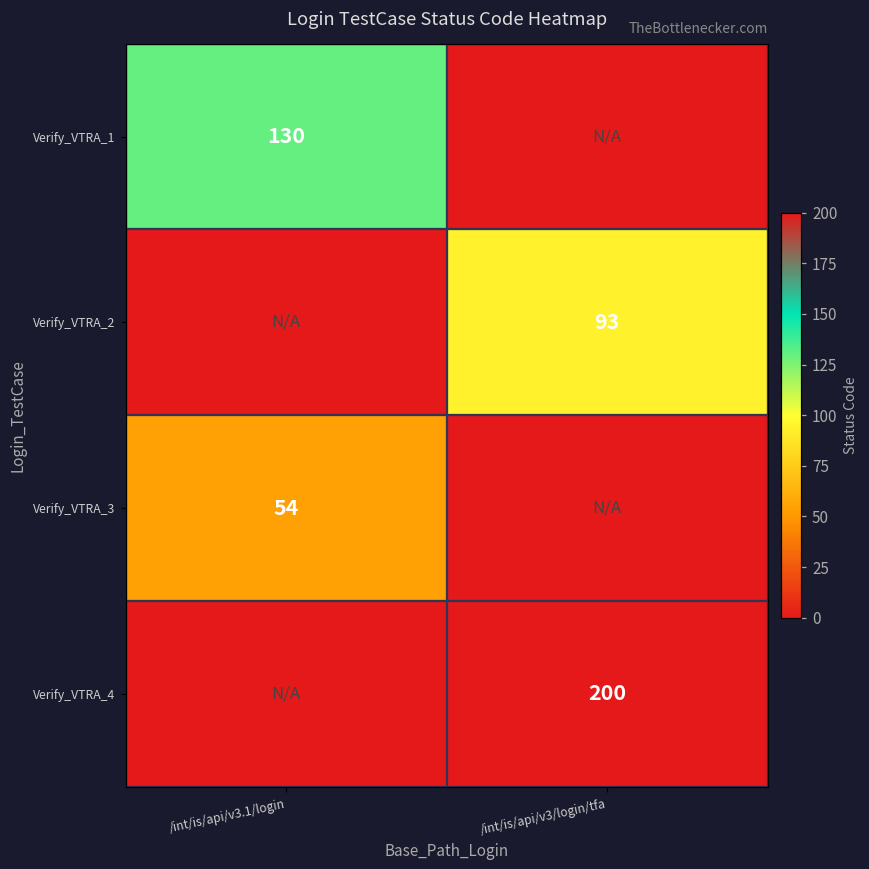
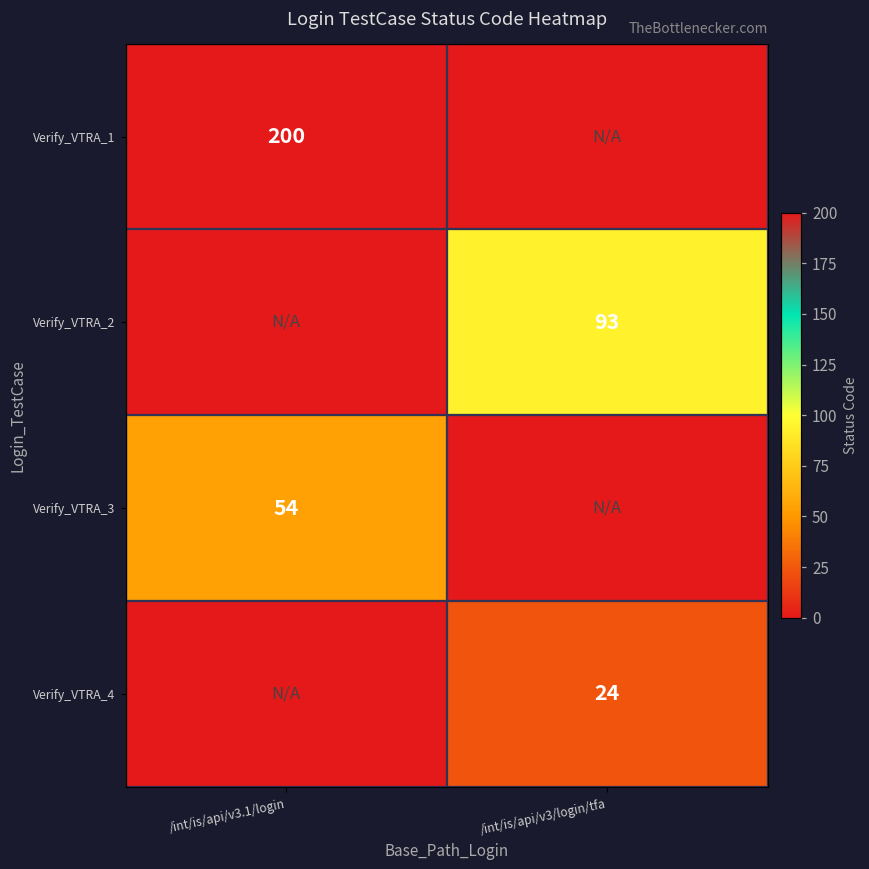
  {
    "Verify_VTRA_1": {
-     "/int/is/api/v3.1/login": 130
+     "/int/is/api/v3.1/login": 200
    },
    "Verify_VTRA_2": {
      "/int/is/api/v3/login/tfa": 93
    },
    "Verify_VTRA_3": {
      "/int/is/api/v3.1/login": 54
    },
    "Verify_VTRA_4": {
-     "/int/is/api/v3/login/tfa": 200
+     "/int/is/api/v3/login/tfa": 24
    }
  }
